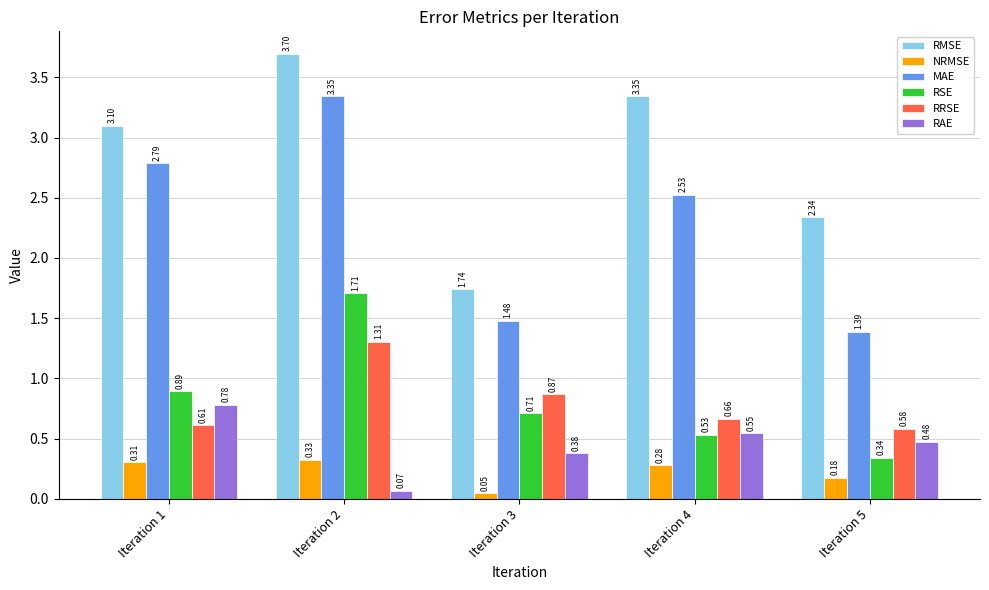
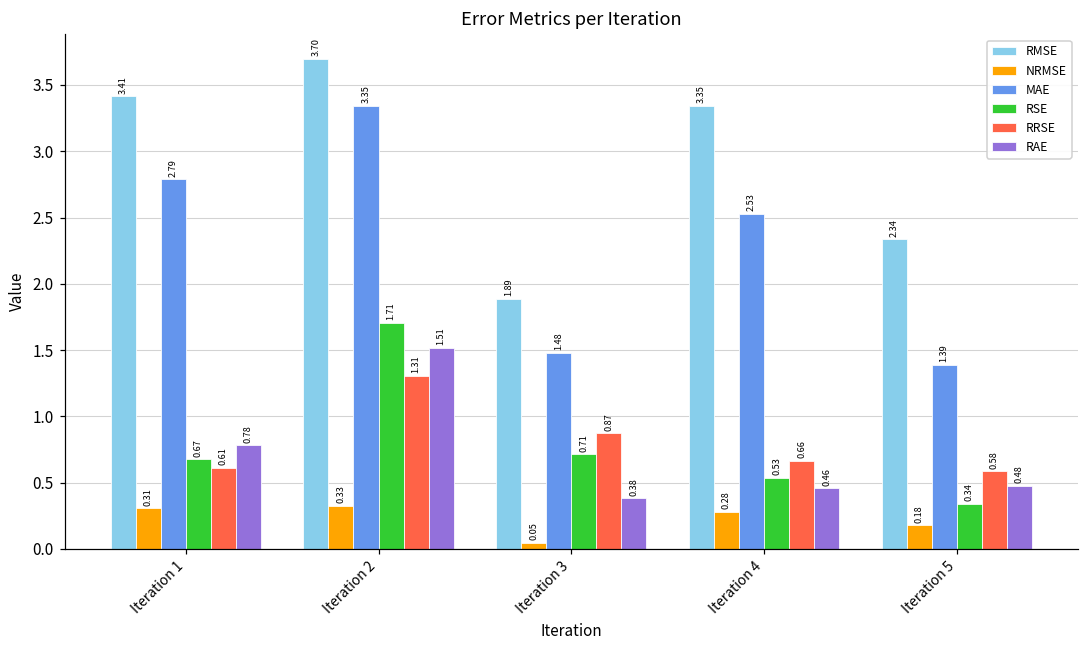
  {
    "RMSE": {
-     "Iteration 1": 3.10,
+     "Iteration 1": 3.41,
      "Iteration 2": 3.70,
-     "Iteration 3": 1.74,
+     "Iteration 3": 1.89,
      "Iteration 4": 3.35,
      "Iteration 5": 2.34
    },
    "NRMSE": {
      "Iteration 1": 0.31,
      "Iteration 2": 0.33,
      "Iteration 3": 0.05,
      "Iteration 4": 0.28,
      "Iteration 5": 0.18
    },
    "MAE": {
      "Iteration 1": 2.79,
      "Iteration 2": 3.35,
      "Iteration 3": 1.48,
      "Iteration 4": 2.53,
      "Iteration 5": 1.39
    },
    "RSE": {
-     "Iteration 1": 0.89,
+     "Iteration 1": 0.67,
      "Iteration 2": 1.71,
      "Iteration 3": 0.71,
      "Iteration 4": 0.53,
      "Iteration 5": 0.34
    },
    "RRSE": {
      "Iteration 1": 0.61,
      "Iteration 2": 1.31,
      "Iteration 3": 0.87,
      "Iteration 4": 0.66,
      "Iteration 5": 0.58
    },
    "RAE": {
      "Iteration 1": 0.78,
-     "Iteration 2": 0.07,
+     "Iteration 2": 1.51,
      "Iteration 3": 0.38,
-     "Iteration 4": 0.55,
+     "Iteration 4": 0.46,
      "Iteration 5": 0.48
    }
  }
